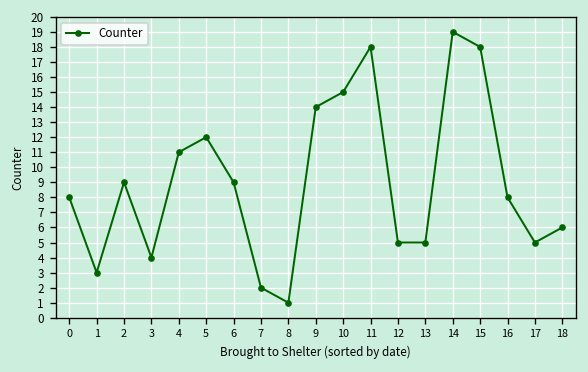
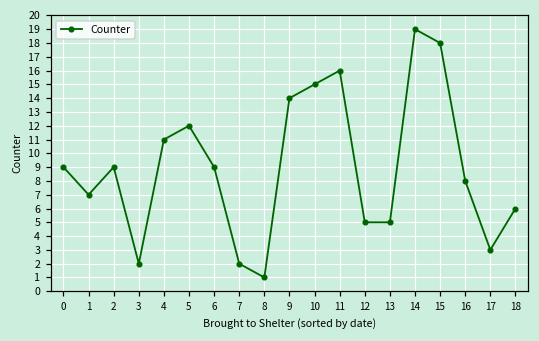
  {
-   "0": 8,
-   "1": 3,
+   "0": 9,
+   "1": 7,
    "2": 9,
-   "3": 4,
+   "3": 2,
    "4": 11,
    "5": 12,
    "6": 9,
    "7": 2,
    "8": 1,
    "9": 14,
    "10": 15,
-   "11": 18,
+   "11": 16,
    "12": 5,
    "13": 5,
    "14": 19,
    "15": 18,
    "16": 8,
-   "17": 5,
+   "17": 3,
    "18": 6
  }
